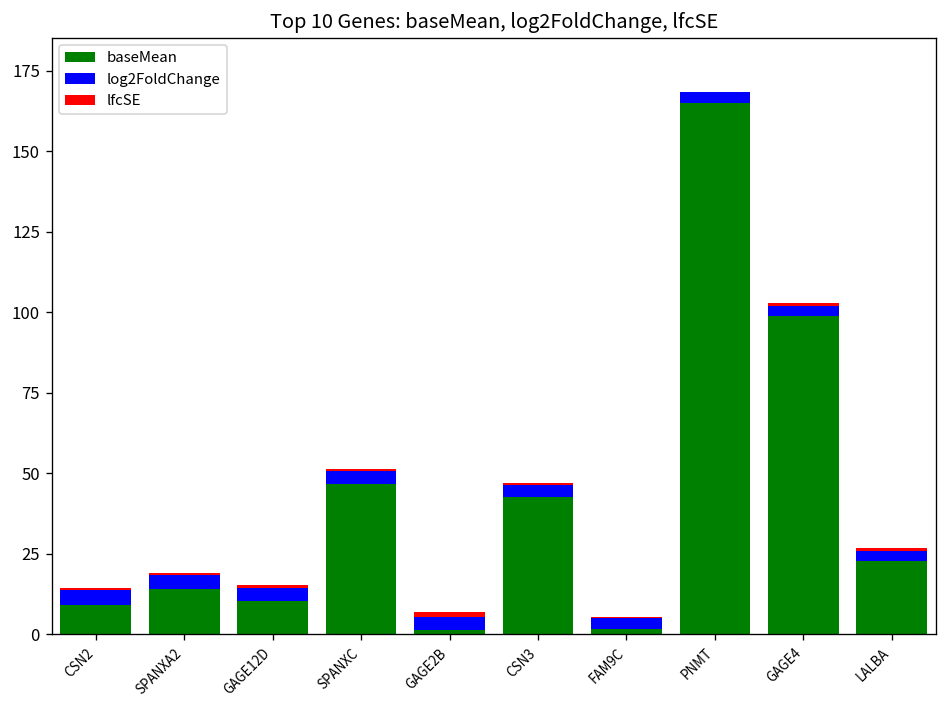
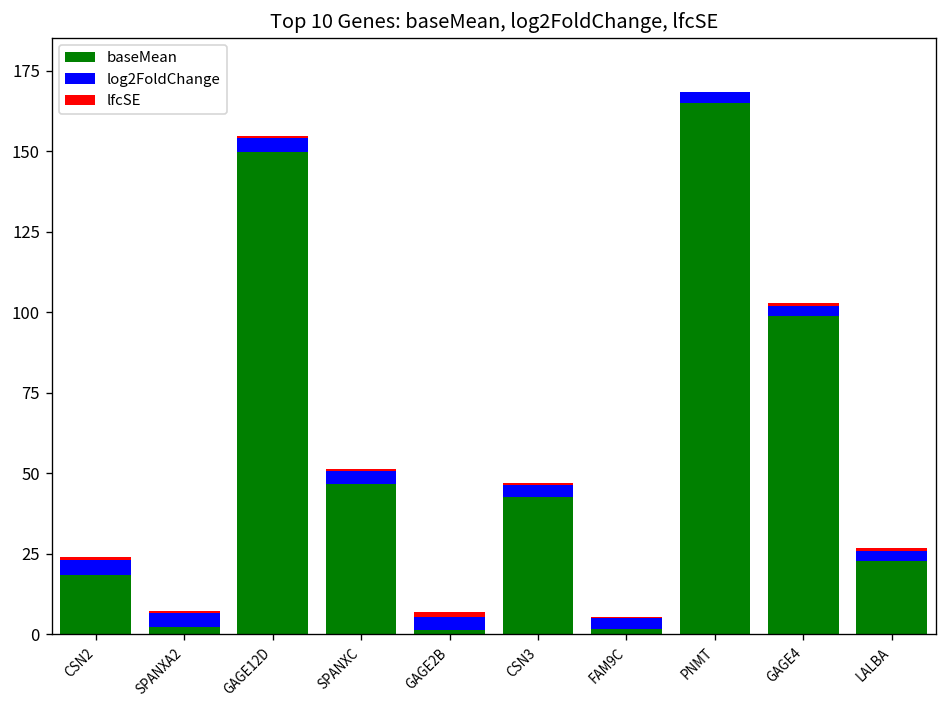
  {
    "baseMean": {
-     "CSN2": 9,
-     "SPANXA2": 14,
-     "GAGE12D": 10,
+     "CSN2": 19,
+     "SPANXA2": 2,
+     "GAGE12D": 150,
      "SPANXC": 47,
      "GAGE2B": 2,
      "CSN3": 43,
      "FAM9C": 2,
      "PNMT": 165,
      "GAGE4": 99,
      "LALBA": 23
    },
    "log2FoldChange": {
      "CSN2": 5,
      "SPANXA2": 4,
      "GAGE12D": 4,
      "SPANXC": 4,
      "GAGE2B": 4,
      "CSN3": 4,
      "FAM9C": 3,
      "PNMT": 3,
      "GAGE4": 3,
      "LALBA": 3
    },
    "lfcSE": {
      "GAGE2B": 1
    }
  }
